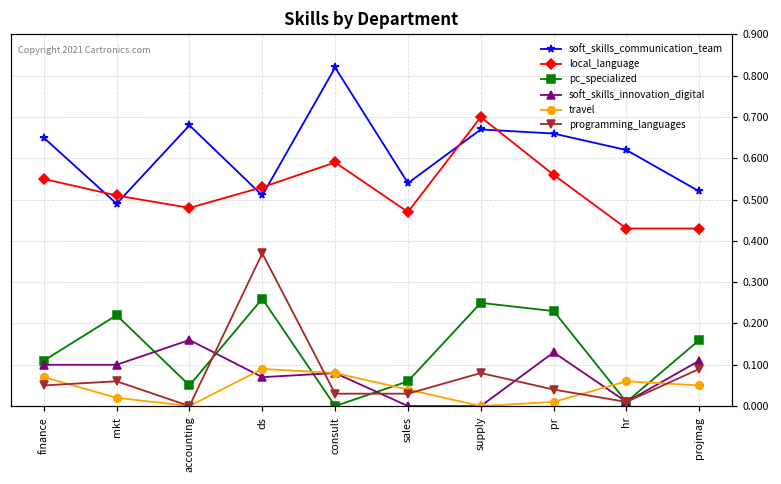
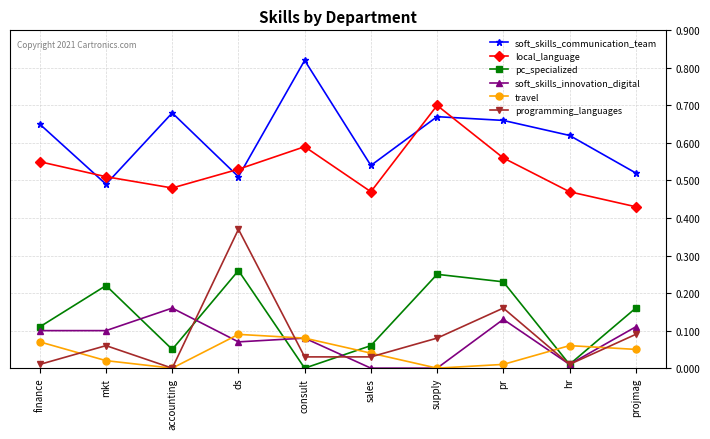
  {
    "soft_skills_communication_team": {
      "finance": 0.65,
      "mkt": 0.49,
      "accounting": 0.68,
      "ds": 0.51,
      "consult": 0.82,
      "sales": 0.54,
      "supply": 0.67,
      "pr": 0.66,
      "hr": 0.62,
      "projmag": 0.52
    },
    "local_language": {
      "finance": 0.55,
      "mkt": 0.51,
      "accounting": 0.48,
      "ds": 0.53,
      "consult": 0.59,
      "sales": 0.47,
      "supply": 0.70,
      "pr": 0.56,
-     "hr": 0.43,
+     "hr": 0.47,
      "projmag": 0.43
    },
    "pc_specialized": {
      "finance": 0.11,
      "mkt": 0.22,
      "accounting": 0.05,
      "ds": 0.26,
      "consult": 0.00,
      "sales": 0.06,
      "supply": 0.25,
      "pr": 0.23,
      "projmag": 0.16
    },
    "soft_skills_innovation_digital": {
      "finance": 0.10,
      "mkt": 0.10,
      "accounting": 0.16,
      "ds": 0.07,
      "sales": 0.00,
      "pr": 0.13,
      "projmag": 0.11
    },
    "travel": {
      "finance": 0.07,
      "mkt": 0.02,
      "ds": 0.09,
      "sales": 0.04,
      "pr": 0.01,
      "hr": 0.06,
      "projmag": 0.05
    },
    "programming_languages": {
-     "finance": 0.05,
+     "finance": 0.01,
      "mkt": 0.06,
      "ds": 0.37,
      "consult": 0.03,
      "sales": 0.03,
      "supply": 0.08,
-     "pr": 0.04,
+     "pr": 0.16,
      "projmag": 0.09
    }
  }
